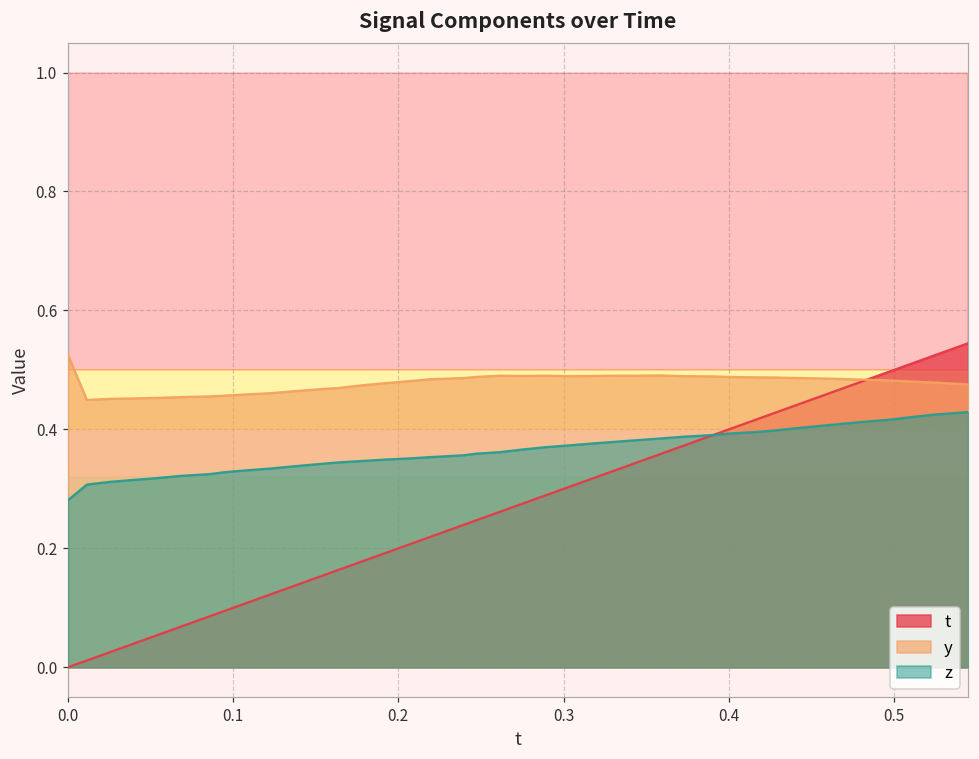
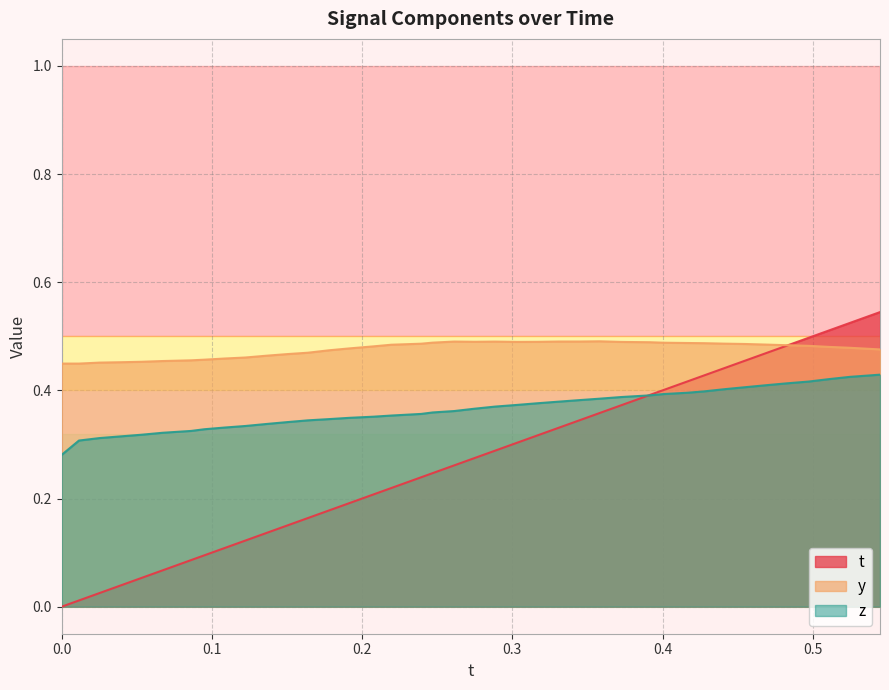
  {
    "t": {
      "0.0": 0.00
    },
    "y": {
-     "0.0": 0.53
+     "0.0": 0.45
    },
    "z": {
      "0.0": 0.28
    }
  }
